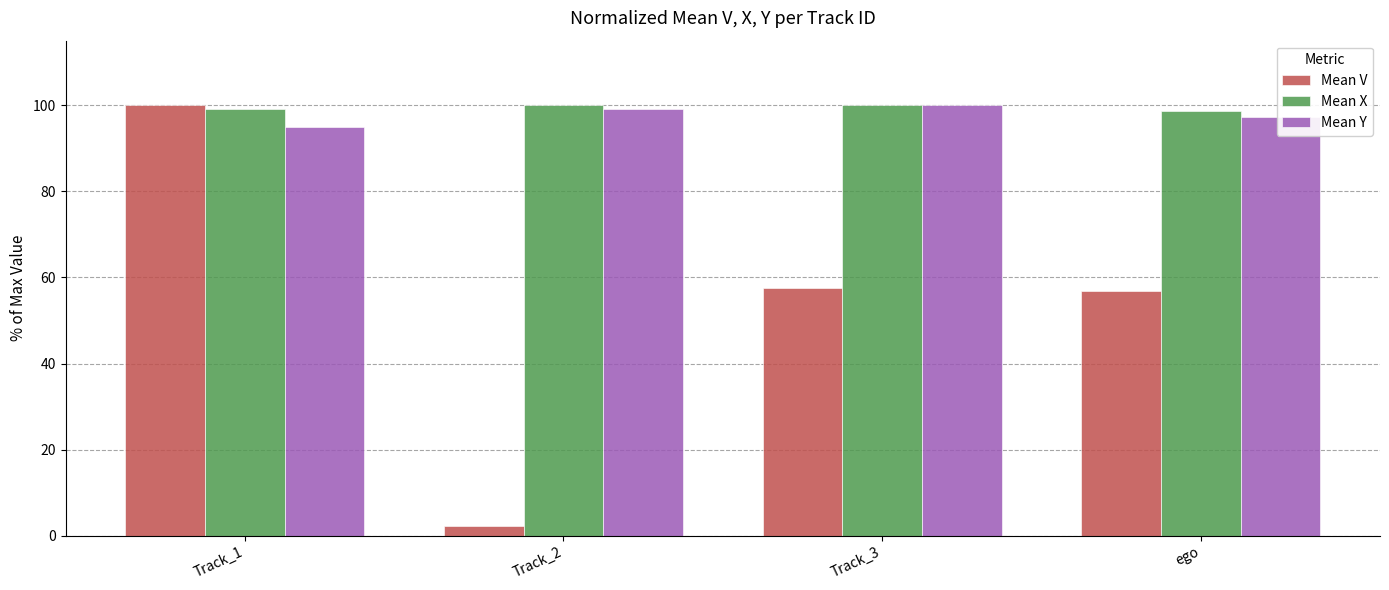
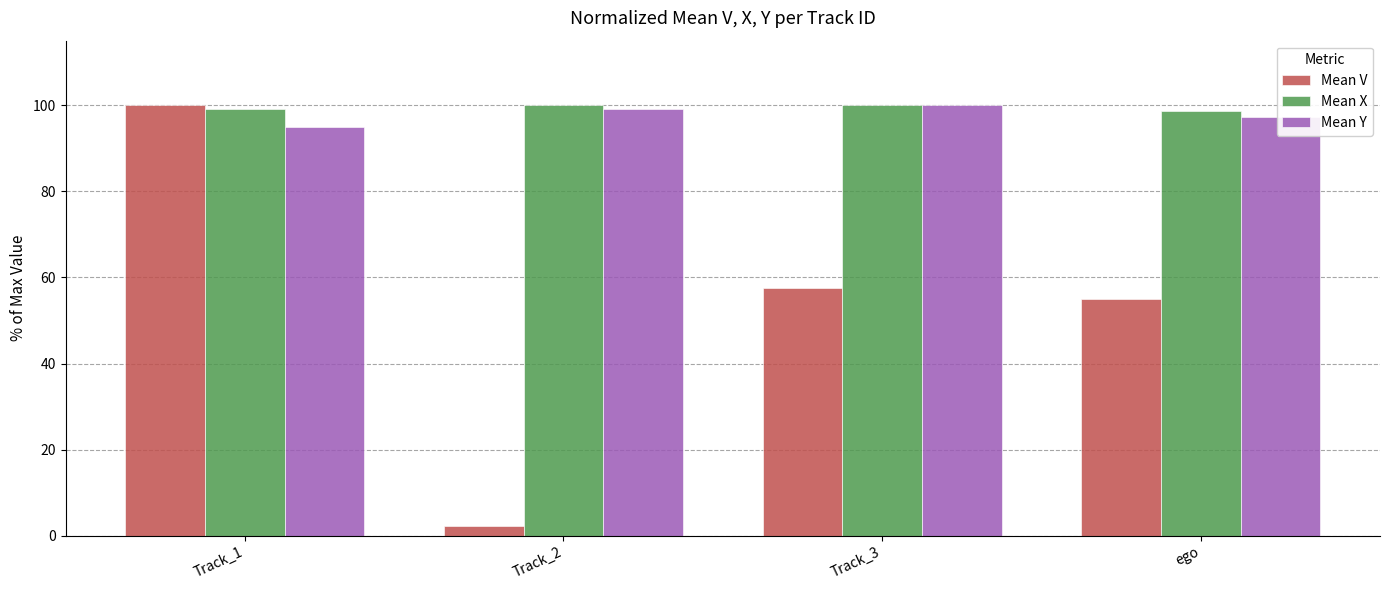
  {
    "Mean V": {
      "Track_1": 100,
      "Track_2": 2,
      "Track_3": 57,
-     "ego": 57
+     "ego": 55
    },
    "Mean X": {
      "Track_1": 99,
      "Track_2": 100,
      "Track_3": 100,
      "ego": 99
    },
    "Mean Y": {
      "Track_1": 95,
      "Track_2": 99,
      "Track_3": 100
    }
  }
